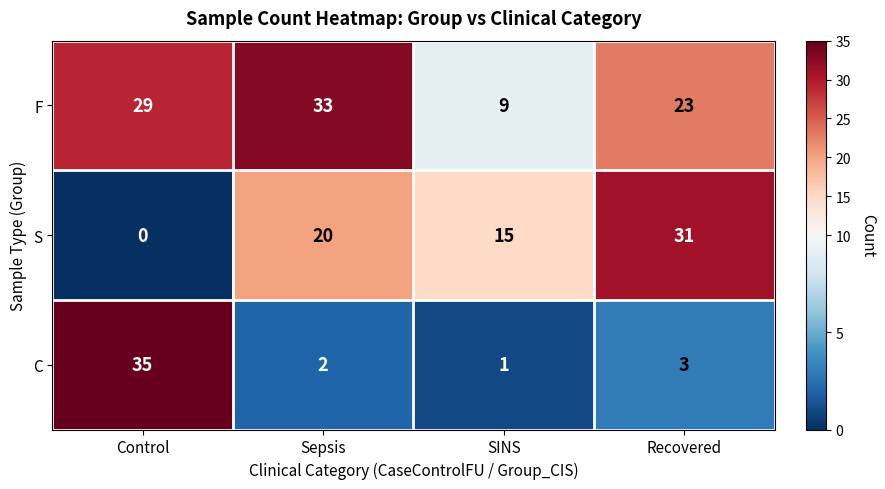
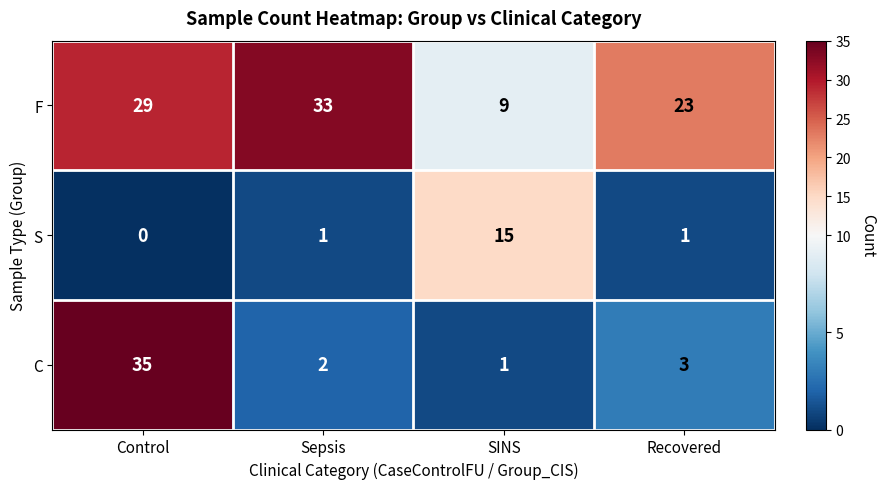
  {
    "F": {
      "Control": 29,
      "Sepsis": 33,
      "SINS": 9,
      "Recovered": 23
    },
    "S": {
      "Control": 0,
-     "Sepsis": 20,
+     "Sepsis": 1,
      "SINS": 15,
-     "Recovered": 31
+     "Recovered": 1
    },
    "C": {
      "Control": 35,
      "Sepsis": 2,
      "SINS": 1,
      "Recovered": 3
    }
  }
